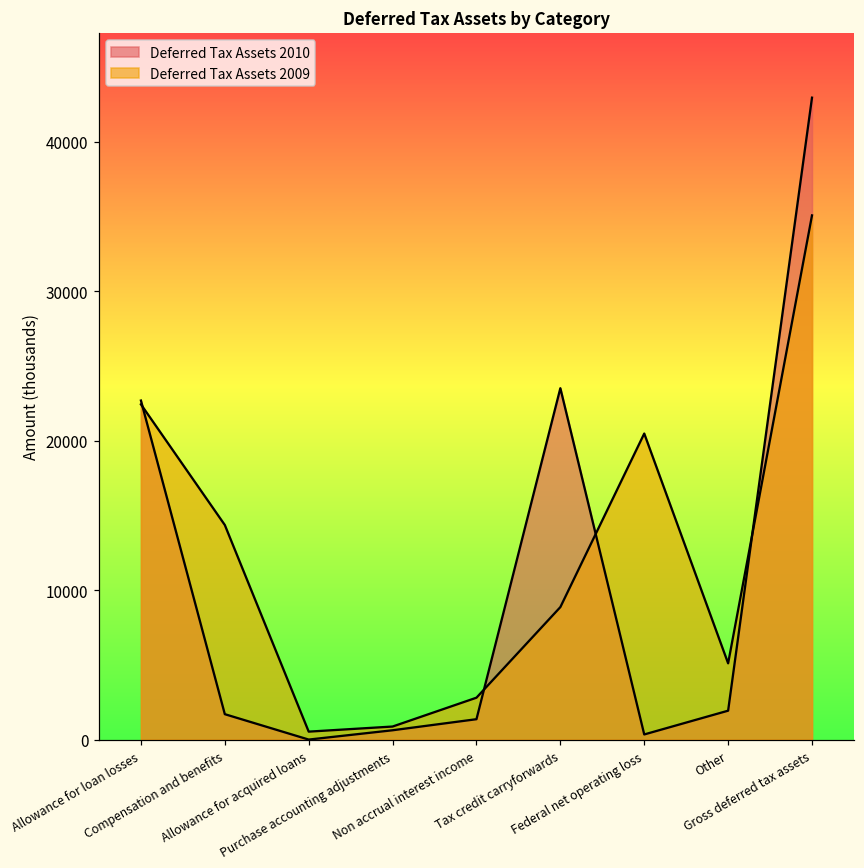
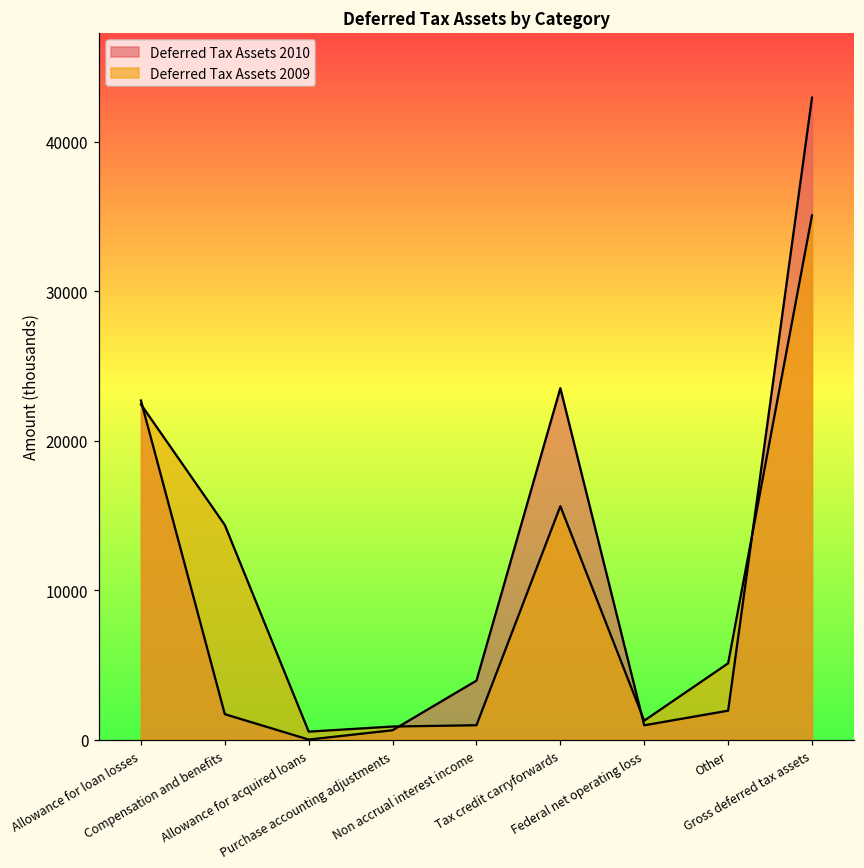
  {
    "Deferred Tax Assets 2010": {
      "Allowance for loan losses": 22700,
      "Compensation and benefits": 1700,
      "Allowance for acquired loans": 0,
      "Purchase accounting adjustments": 600,
-     "Non accrual interest income": 1400,
+     "Non accrual interest income": 3900,
      "Tax credit carryforwards": 23500,
-     "Federal net operating loss": 300,
+     "Federal net operating loss": 1000,
      "Other": 1900,
      "Gross deferred tax assets": 43000
    },
    "Deferred Tax Assets 2009": {
      "Allowance for loan losses": 22400,
      "Compensation and benefits": 14400,
      "Allowance for acquired loans": 500,
      "Purchase accounting adjustments": 900,
-     "Non accrual interest income": 2800,
-     "Tax credit carryforwards": 8900,
-     "Federal net operating loss": 20500,
+     "Non accrual interest income": 1000,
+     "Tax credit carryforwards": 15600,
+     "Federal net operating loss": 1300,
      "Other": 5100,
      "Gross deferred tax assets": 35100
    }
  }
